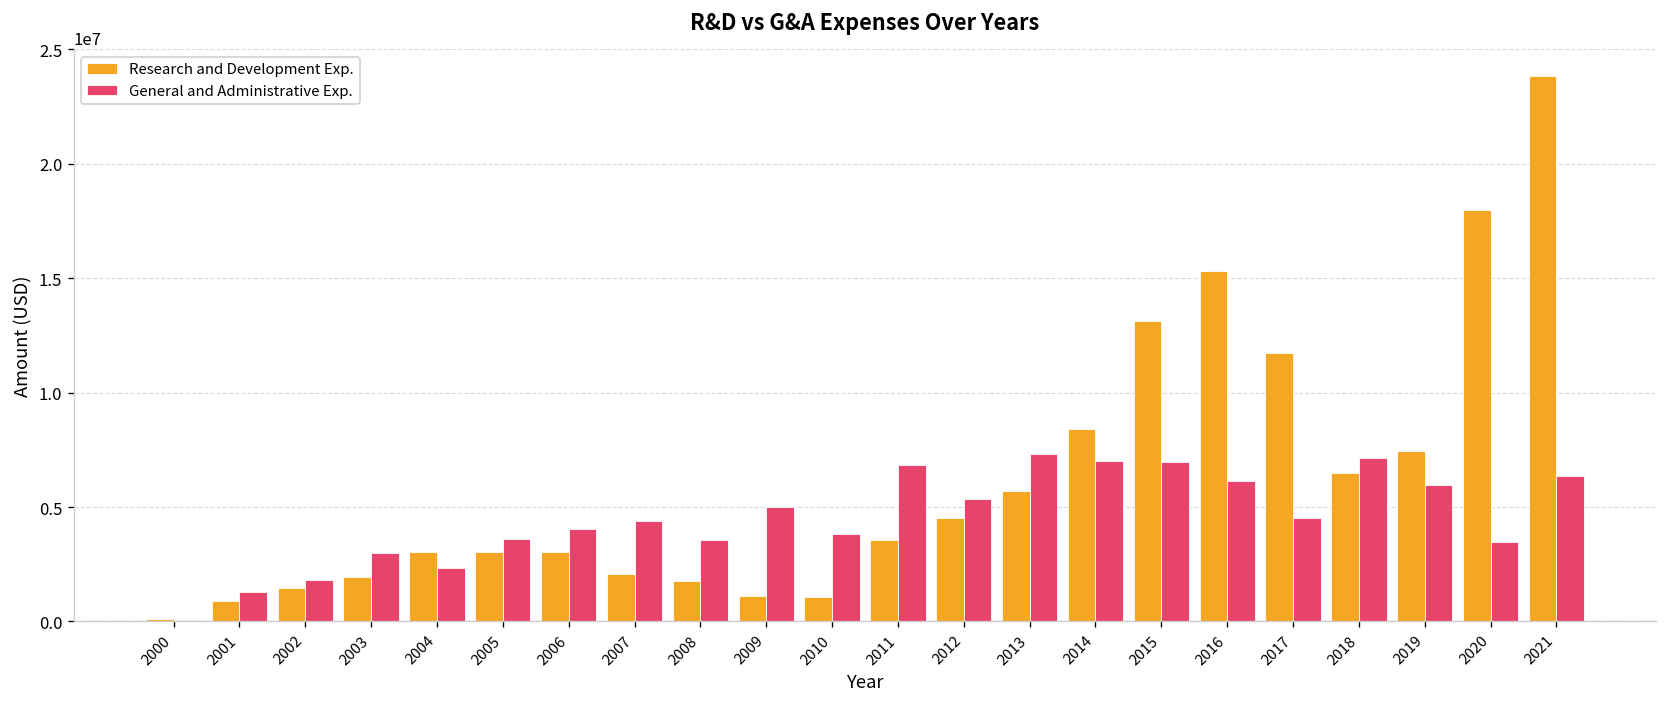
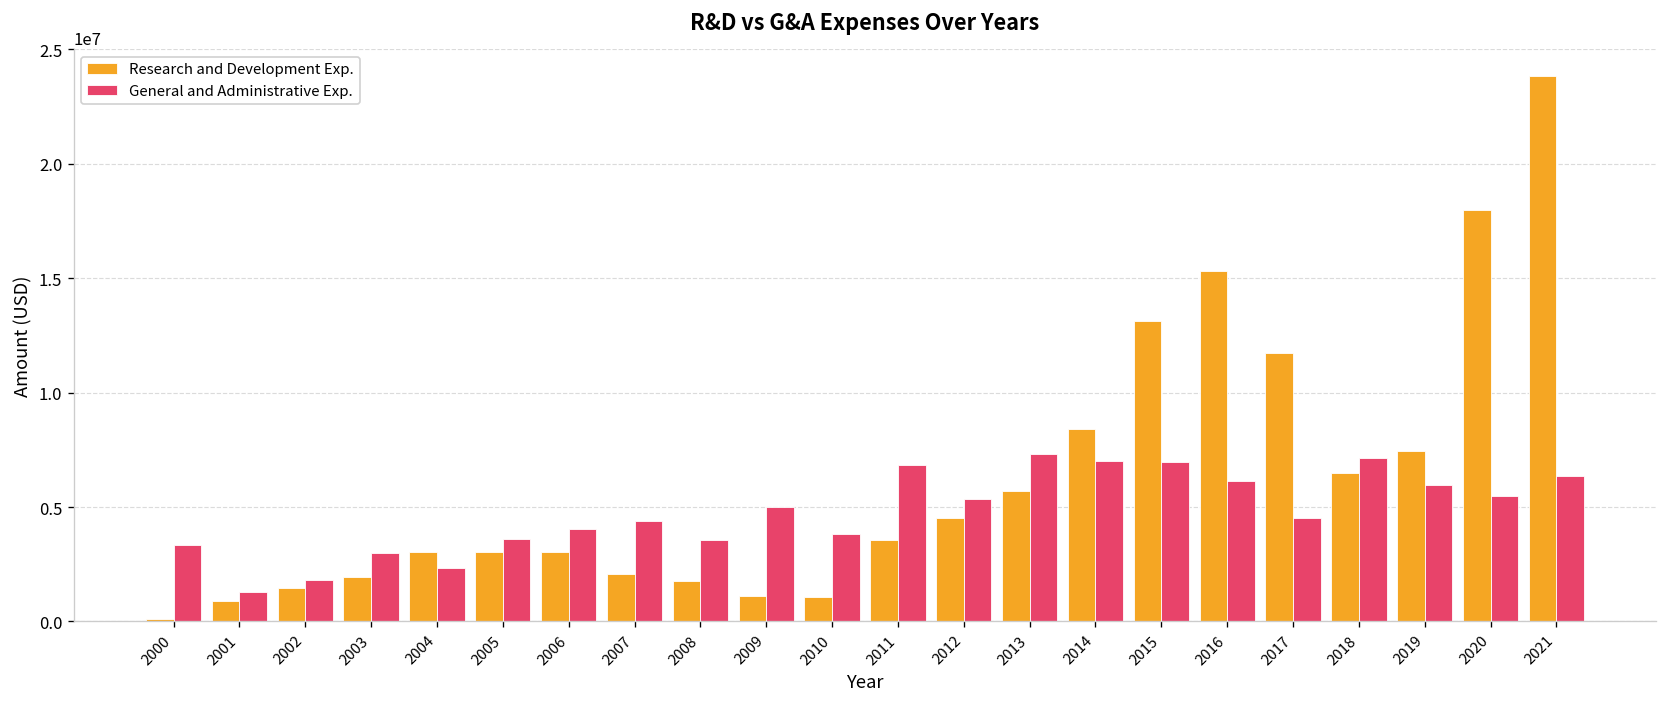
  {
    "Research and Development Exp.": {
      "2001": 900000,
      "2002": 1500000,
      "2003": 2000000,
      "2004": 3000000,
      "2005": 3000000,
      "2006": 3000000,
      "2007": 2100000,
      "2008": 1800000,
      "2009": 1100000,
      "2010": 1100000,
      "2011": 3600000,
      "2012": 4500000,
      "2013": 5700000,
      "2014": 8400000,
      "2015": 13100000,
      "2016": 15300000,
      "2017": 11700000,
      "2018": 6500000,
      "2019": 7500000,
      "2020": 18000000,
      "2021": 23800000
    },
    "General and Administrative Exp.": {
-     "2000": 100000,
+     "2000": 3300000,
      "2001": 1300000,
      "2002": 1800000,
      "2003": 3000000,
      "2004": 2300000,
      "2005": 3600000,
      "2006": 4000000,
      "2007": 4400000,
      "2008": 3600000,
      "2009": 5000000,
      "2010": 3800000,
      "2011": 6900000,
      "2012": 5400000,
      "2013": 7300000,
      "2014": 7000000,
      "2015": 7000000,
      "2016": 6200000,
      "2017": 4500000,
      "2018": 7100000,
      "2019": 6000000,
-     "2020": 3500000,
+     "2020": 5500000,
      "2021": 6400000
    }
  }
